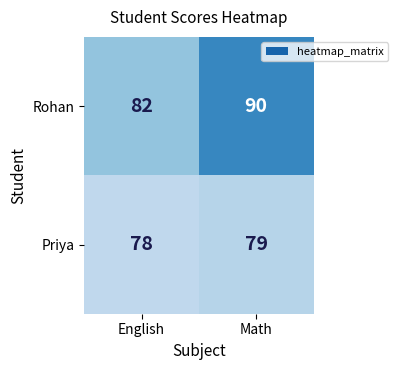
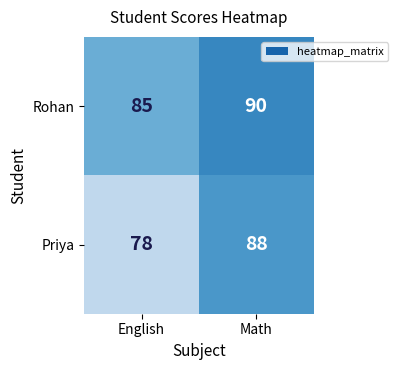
  {
    "Rohan": {
-     "English": 82,
+     "English": 85,
      "Math": 90
    },
    "Priya": {
      "English": 78,
-     "Math": 79
+     "Math": 88
    }
  }
